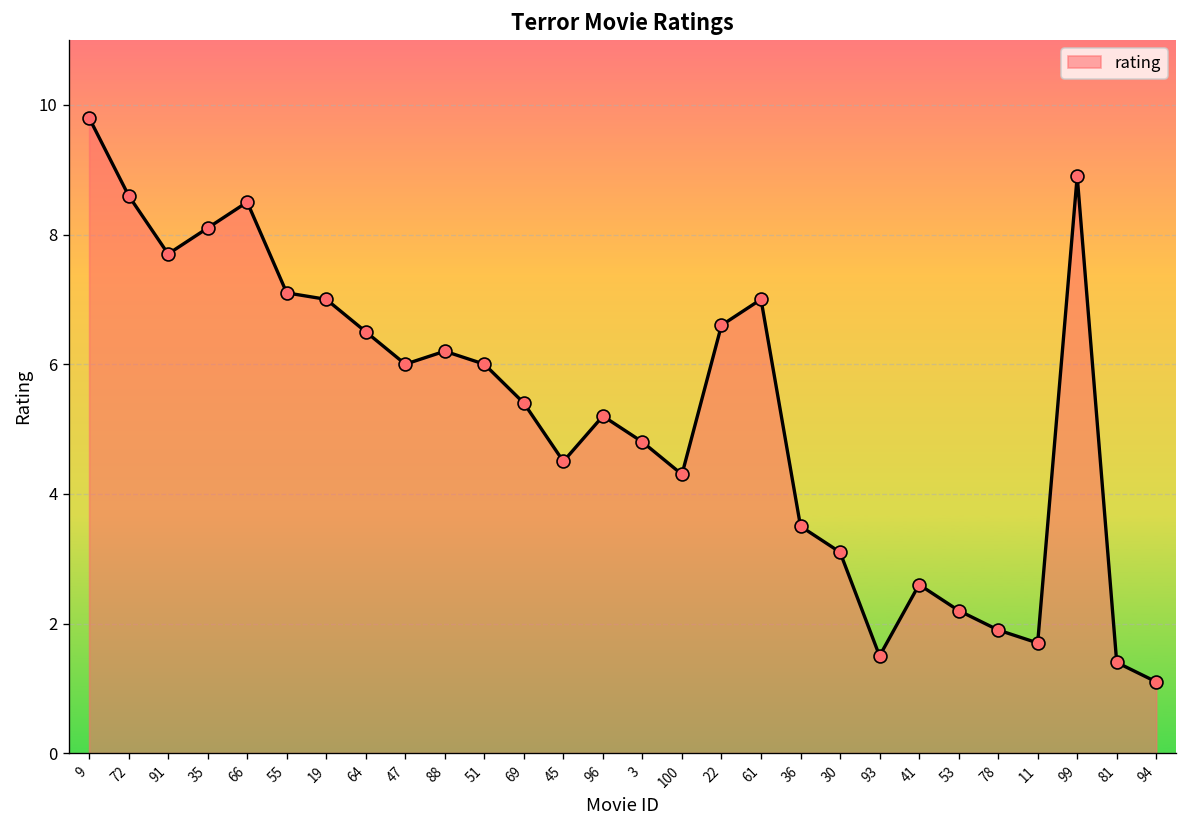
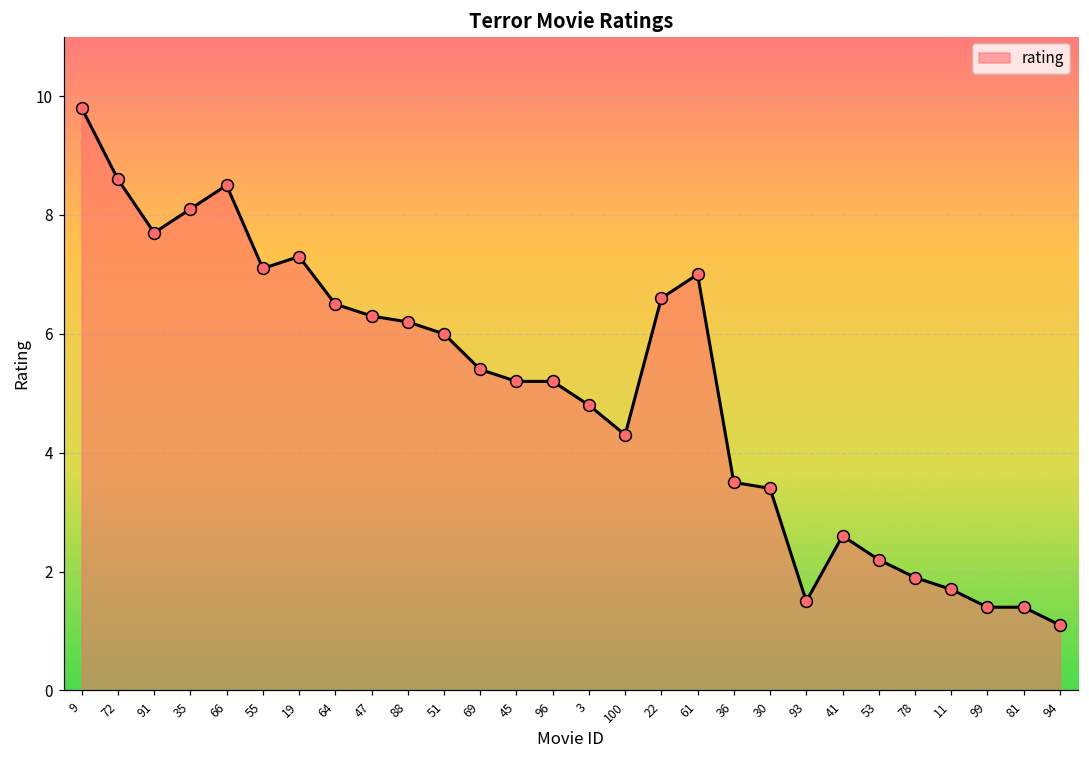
  {
    "9": 9.8,
    "72": 8.6,
    "91": 7.7,
    "35": 8.1,
    "66": 8.5,
    "55": 7.1,
-   "19": 7.0,
+   "19": 7.3,
    "64": 6.5,
-   "47": 6.0,
+   "47": 6.3,
    "88": 6.2,
    "51": 6.0,
    "69": 5.4,
-   "45": 4.5,
+   "45": 5.2,
    "96": 5.2,
    "3": 4.8,
    "100": 4.3,
    "22": 6.6,
    "61": 7.0,
    "36": 3.5,
-   "30": 3.1,
+   "30": 3.4,
    "93": 1.5,
    "41": 2.6,
    "53": 2.2,
    "78": 1.9,
    "11": 1.7,
-   "99": 8.9,
+   "99": 1.4,
    "81": 1.4,
    "94": 1.1
  }
